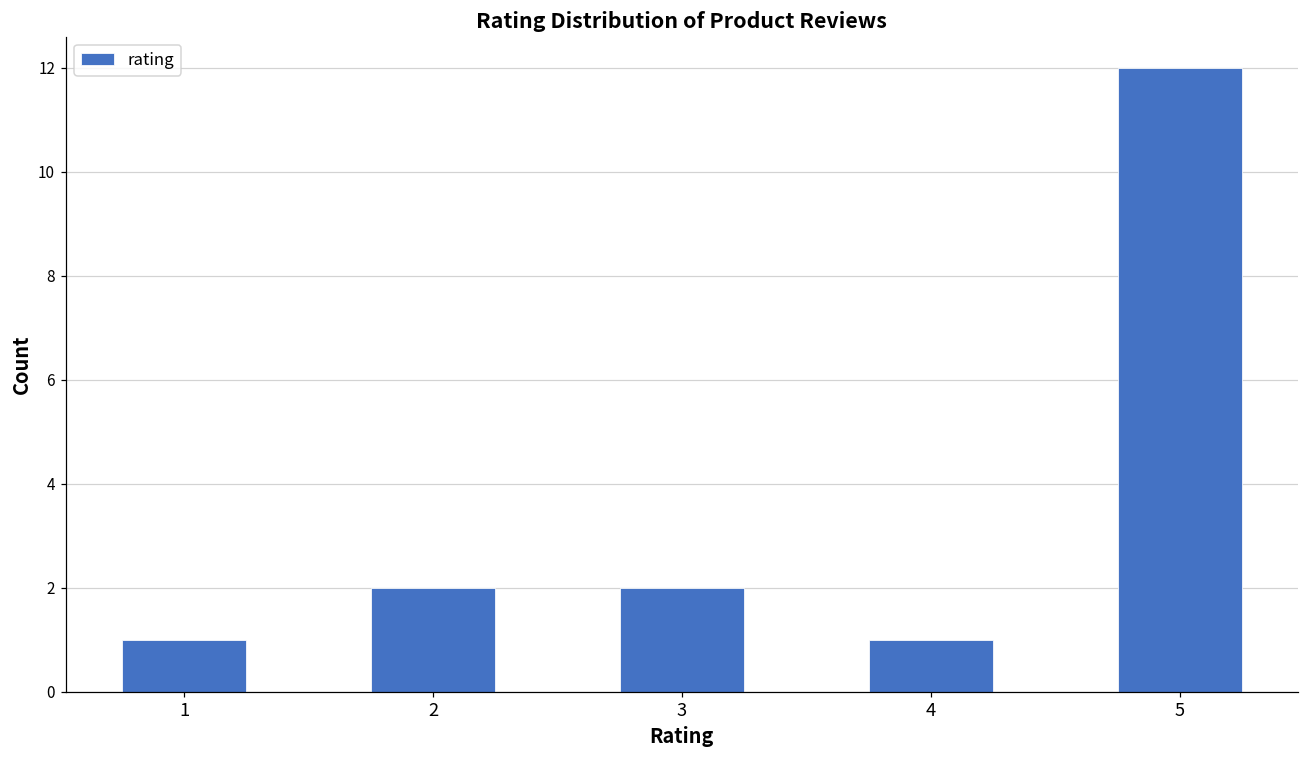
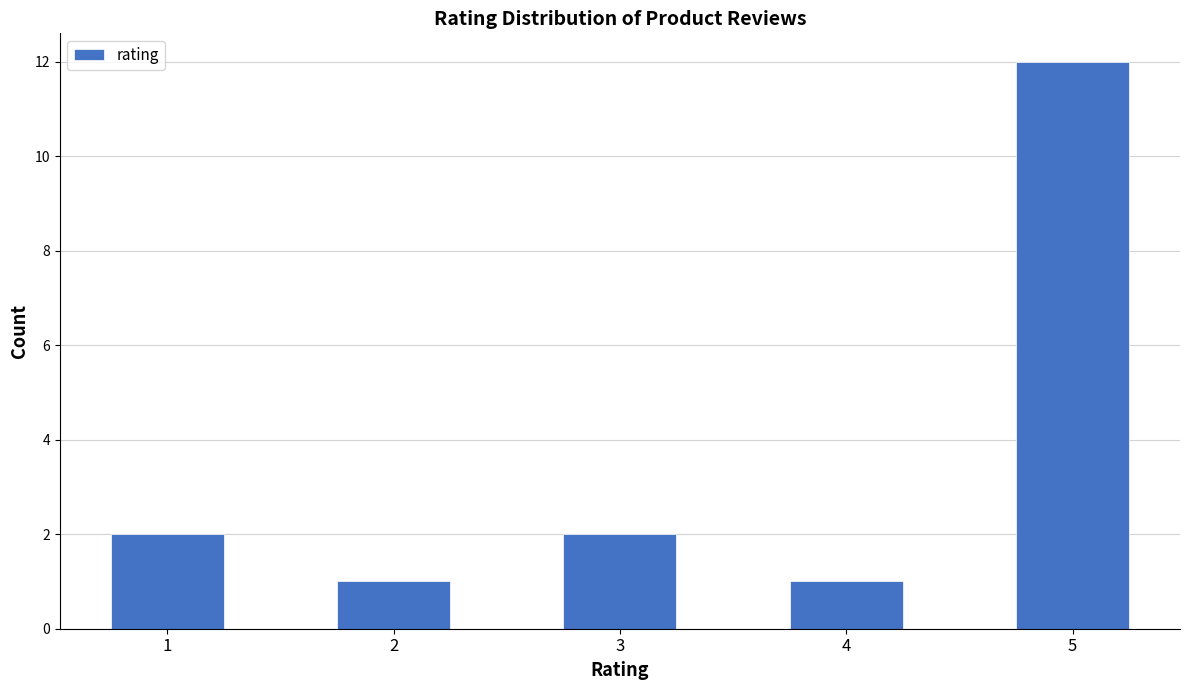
  {
-   "1": 1,
-   "2": 2,
+   "1": 2,
+   "2": 1,
    "3": 2,
    "4": 1,
    "5": 12
  }
